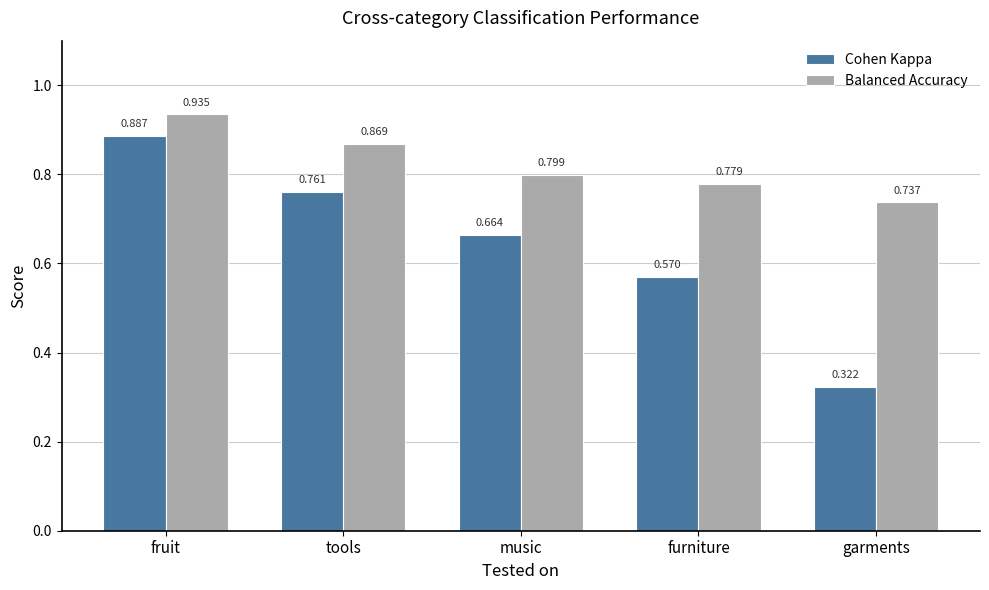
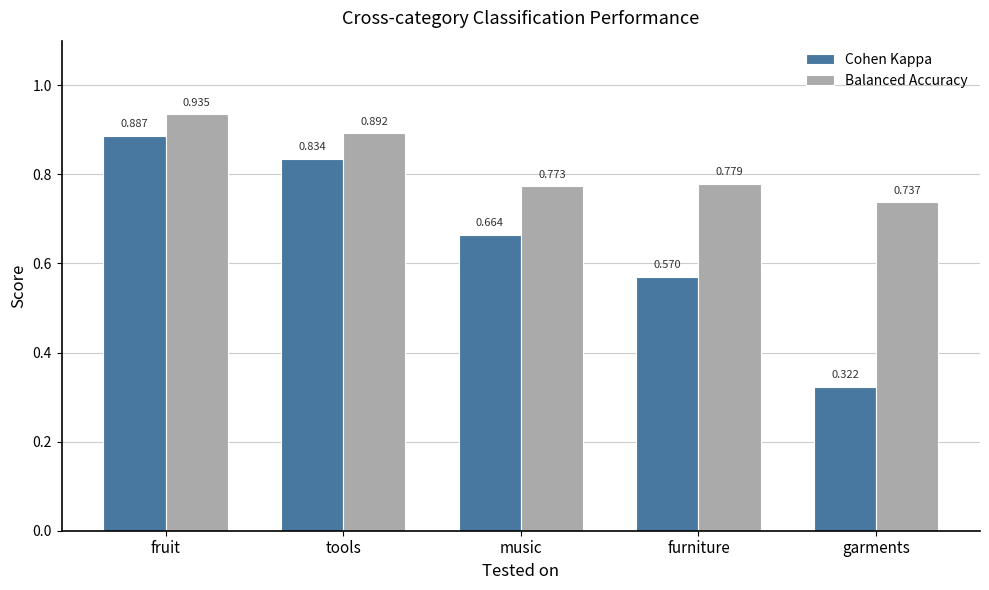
  {
    "Cohen Kappa": {
      "fruit": 0.887,
-     "tools": 0.761,
+     "tools": 0.834,
      "music": 0.664,
      "furniture": 0.570,
      "garments": 0.322
    },
    "Balanced Accuracy": {
      "fruit": 0.935,
-     "tools": 0.869,
-     "music": 0.799,
+     "tools": 0.892,
+     "music": 0.773,
      "furniture": 0.779,
      "garments": 0.737
    }
  }
